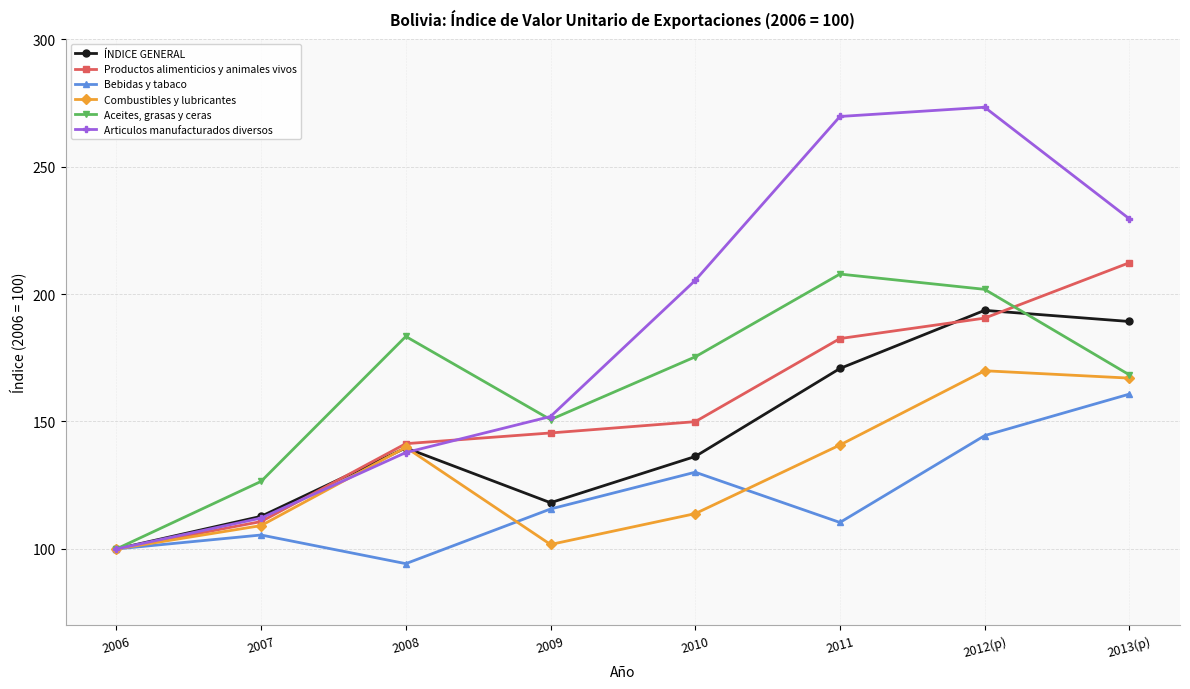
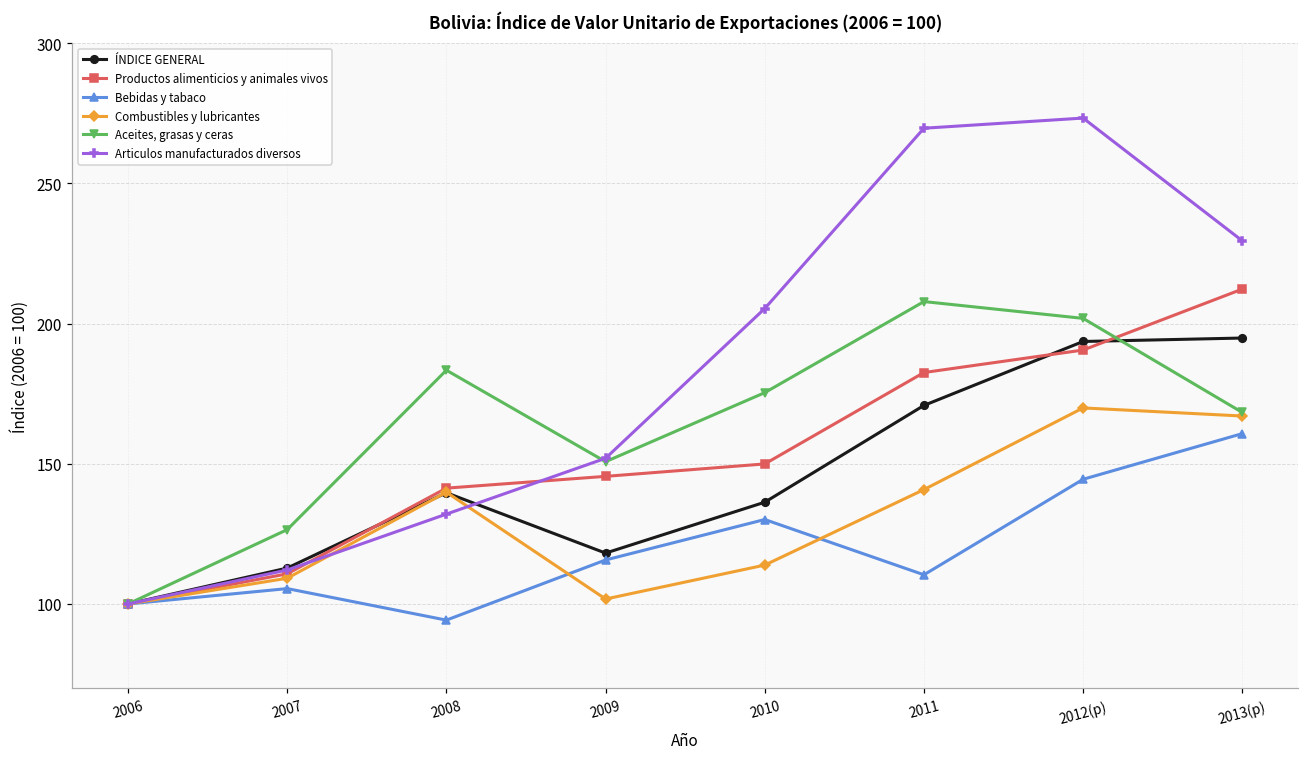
  {
    "ÍNDICE GENERAL": {
      "2009": 118,
      "2010": 136,
      "2011": 171,
      "2012(p)": 194,
-     "2013(p)": 189
+     "2013(p)": 195
    },
    "Productos alimenticios y animales vivos": {
      "2007": 111,
      "2008": 141,
      "2009": 146,
      "2010": 150,
      "2011": 183,
      "2012(p)": 191,
      "2013(p)": 212
    },
    "Bebidas y tabaco": {
      "2007": 105,
      "2008": 94,
      "2009": 116,
      "2010": 130,
      "2011": 110,
      "2012(p)": 144,
      "2013(p)": 161
    },
    "Combustibles y lubricantes": {
      "2007": 109,
      "2009": 102,
      "2010": 114,
      "2011": 141,
      "2012(p)": 170,
      "2013(p)": 167
    },
    "Aceites, grasas y ceras": {
      "2007": 127,
      "2008": 183,
      "2009": 151,
      "2010": 175,
      "2011": 208,
      "2012(p)": 202,
      "2013(p)": 168
    },
    "Articulos manufacturados diversos": {
-     "2008": 138,
+     "2008": 132,
      "2009": 152,
      "2010": 205,
      "2011": 270,
      "2012(p)": 273,
      "2013(p)": 229
    }
  }
